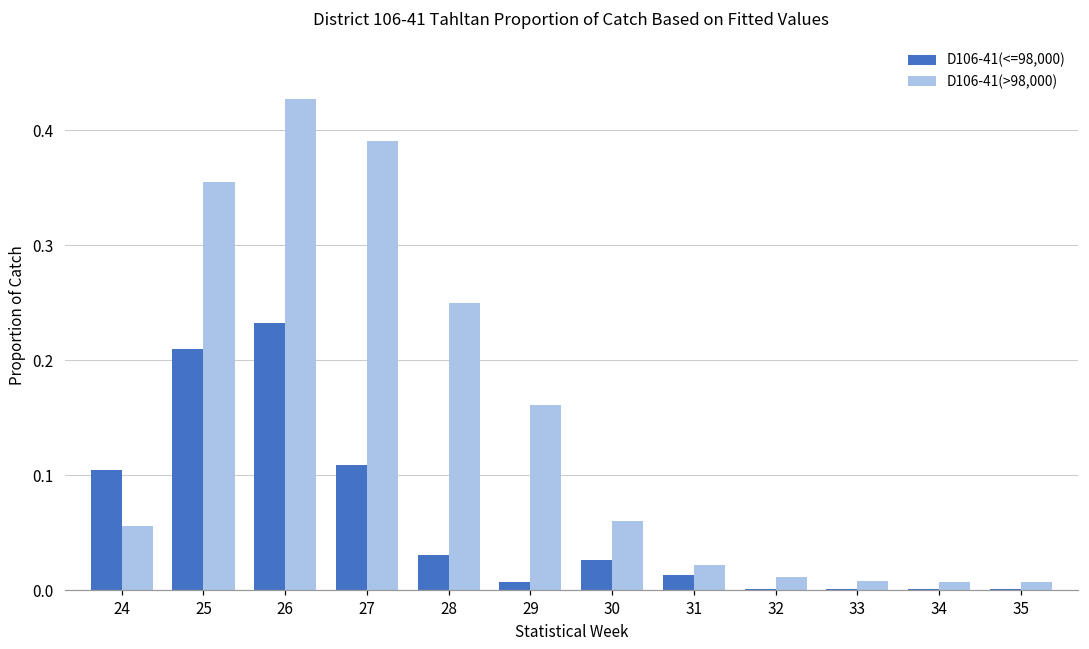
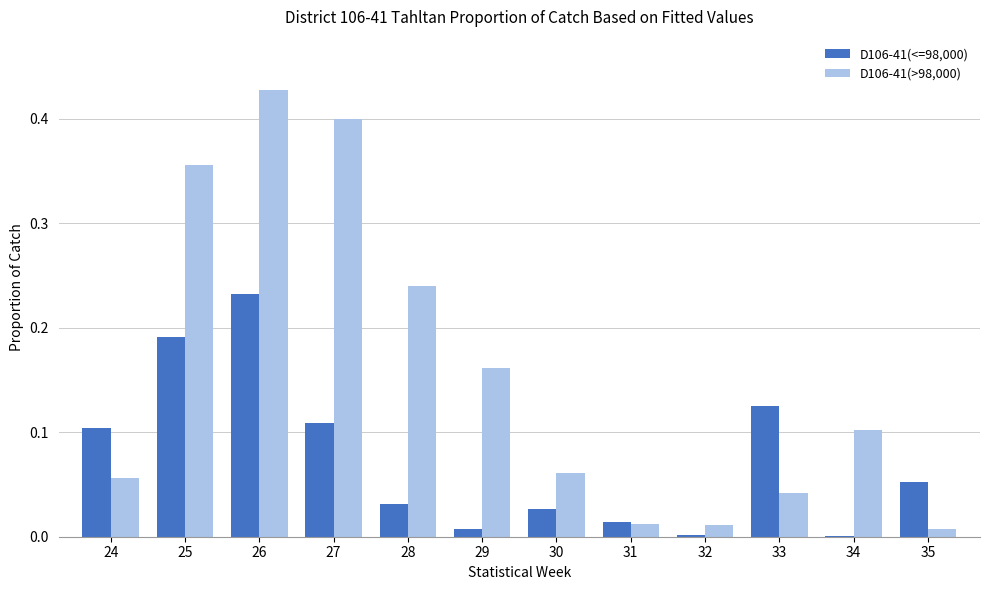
  {
    "D106-41(<=98,000)": {
      "24": 0.104,
-     "25": 0.210,
+     "25": 0.191,
      "26": 0.233,
      "27": 0.109,
      "28": 0.031,
      "29": 0.008,
      "30": 0.026,
      "31": 0.014,
-     "33": 0.001,
-     "35": 0.001
+     "33": 0.126,
+     "35": 0.052
    },
    "D106-41(>98,000)": {
      "24": 0.056,
      "25": 0.356,
      "26": 0.427,
-     "27": 0.391,
-     "28": 0.250,
+     "27": 0.400,
+     "28": 0.240,
      "29": 0.161,
      "30": 0.060,
-     "31": 0.022,
+     "31": 0.012,
      "32": 0.012,
-     "33": 0.008,
-     "34": 0.007,
+     "33": 0.042,
+     "34": 0.102,
      "35": 0.007
    }
  }
